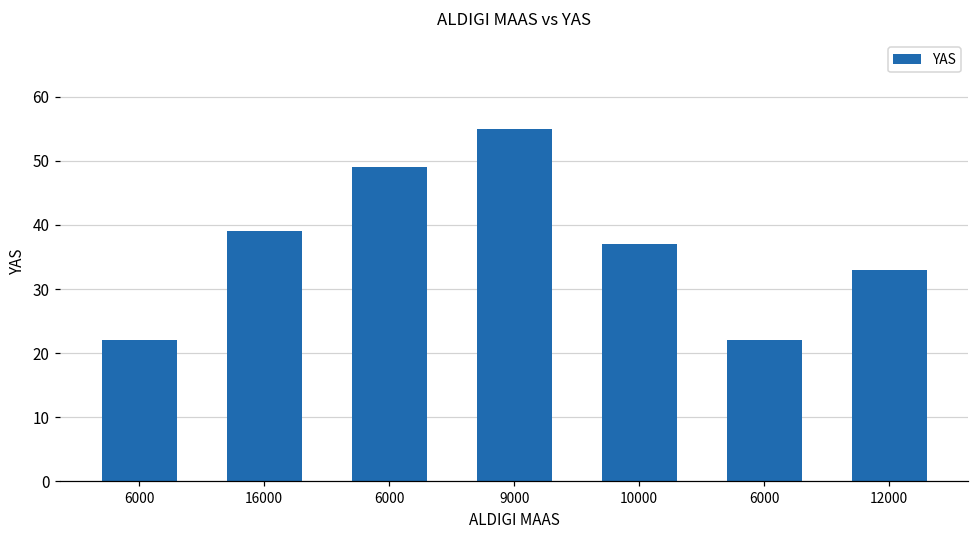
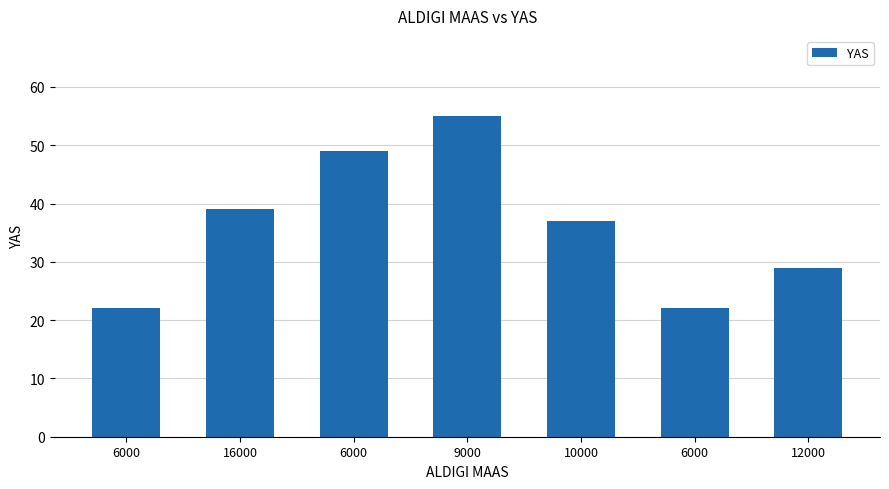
  {
    "16000": 39,
    "9000": 55,
    "10000": 37,
-   "12000": 33
+   "12000": 29
  }
